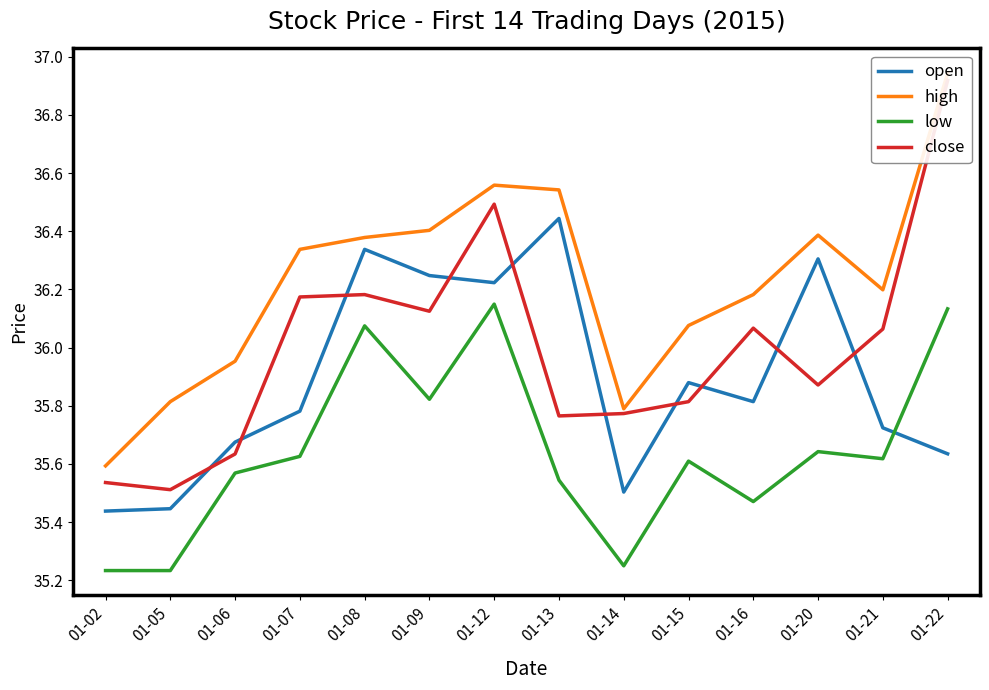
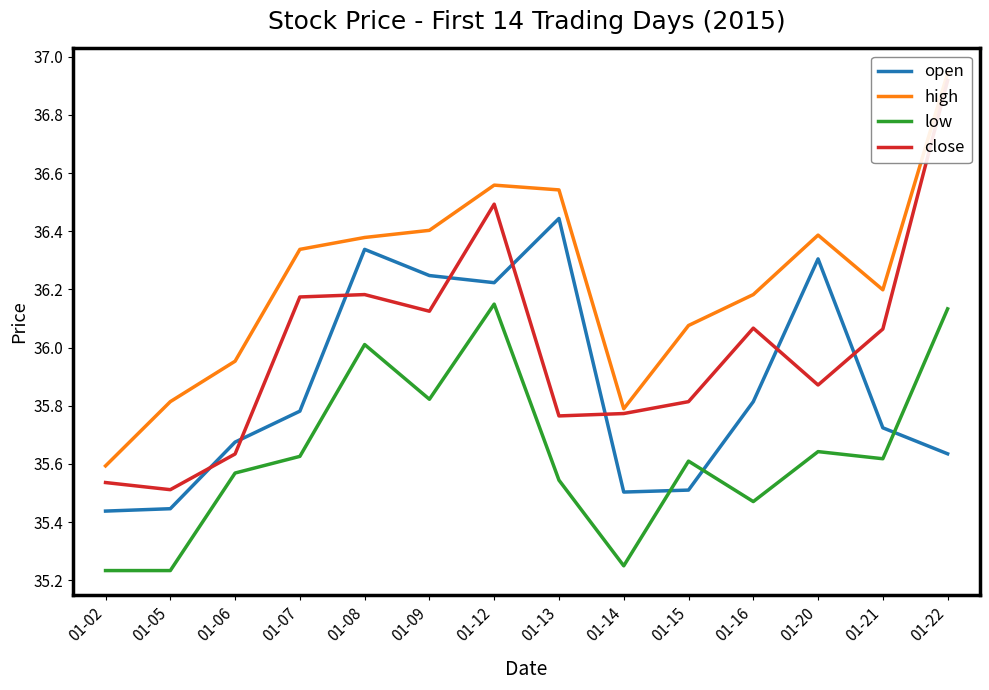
  {
    "open": {
      "01-02": 35.44,
      "01-05": 35.45,
      "01-06": 35.67,
      "01-07": 35.78,
      "01-08": 36.34,
      "01-09": 36.25,
      "01-12": 36.22,
      "01-13": 36.44,
      "01-14": 35.50,
-     "01-15": 35.88,
+     "01-15": 35.51,
      "01-16": 35.81,
      "01-20": 36.30,
      "01-21": 35.72,
      "01-22": 35.63
    },
    "high": {
      "01-02": 35.59,
      "01-05": 35.81,
      "01-06": 35.95,
      "01-07": 36.34,
      "01-08": 36.38,
      "01-09": 36.40,
      "01-12": 36.56,
      "01-13": 36.54,
      "01-14": 35.79,
      "01-15": 36.08,
      "01-16": 36.18,
      "01-20": 36.39,
      "01-21": 36.20
    },
    "low": {
      "01-02": 35.23,
      "01-05": 35.23,
      "01-06": 35.57,
      "01-07": 35.63,
-     "01-08": 36.07,
+     "01-08": 36.01,
      "01-09": 35.82,
      "01-12": 36.15,
      "01-13": 35.54,
      "01-14": 35.25,
      "01-15": 35.61,
      "01-16": 35.47,
      "01-20": 35.64,
      "01-21": 35.62,
      "01-22": 36.13
    },
    "close": {
      "01-02": 35.54,
      "01-05": 35.51,
      "01-06": 35.63,
      "01-07": 36.17,
      "01-08": 36.18,
      "01-09": 36.12,
      "01-12": 36.49,
      "01-13": 35.76,
      "01-14": 35.77,
      "01-15": 35.81,
      "01-16": 36.07,
      "01-20": 35.87,
      "01-21": 36.06
    }
  }
